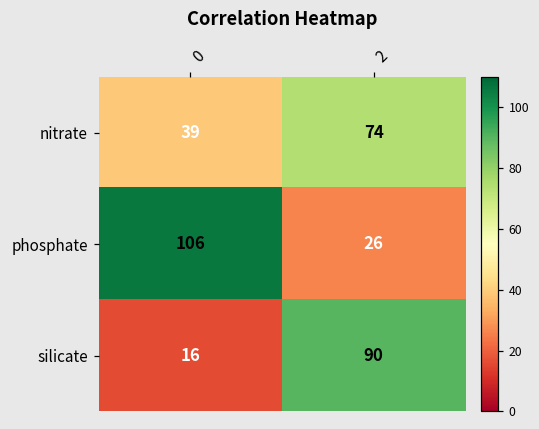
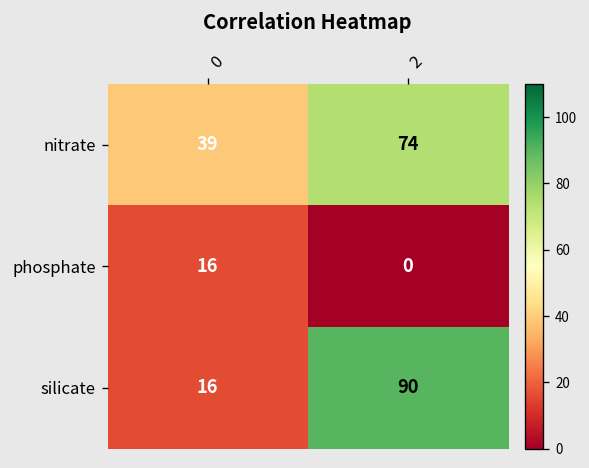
  {
    "nitrate": {
      "0": 39,
      "2": 74
    },
    "phosphate": {
-     "0": 106,
-     "2": 26
+     "0": 16,
+     "2": 0
    },
    "silicate": {
      "0": 16,
      "2": 90
    }
  }
